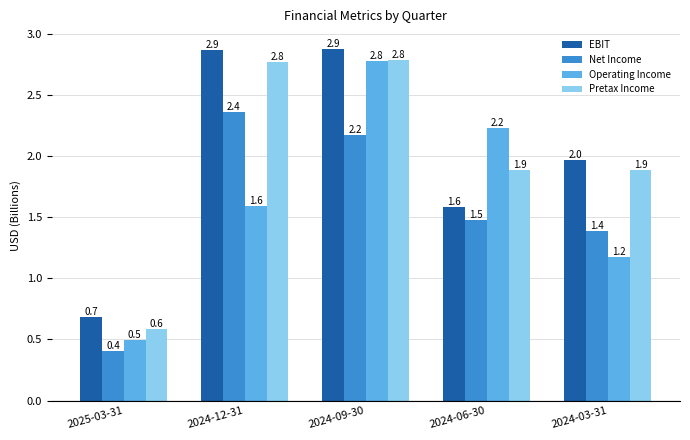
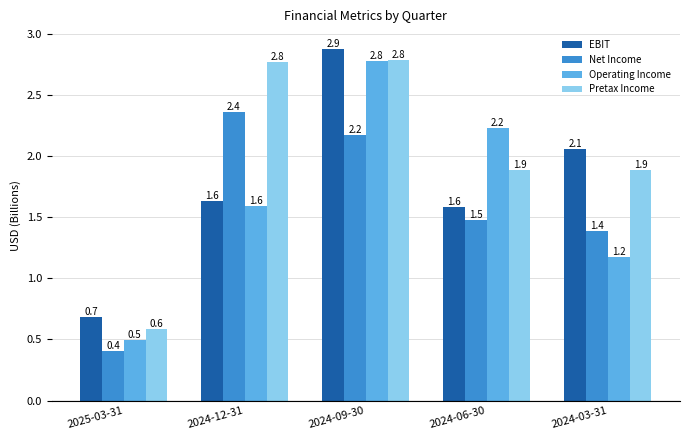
  {
    "EBIT": {
      "2025-03-31": 0.7,
-     "2024-12-31": 2.9,
+     "2024-12-31": 1.6,
      "2024-09-30": 2.9,
      "2024-06-30": 1.6,
-     "2024-03-31": 2.0
+     "2024-03-31": 2.1
    }
  }
